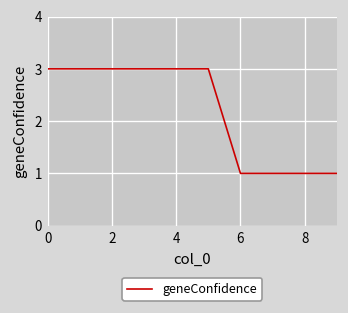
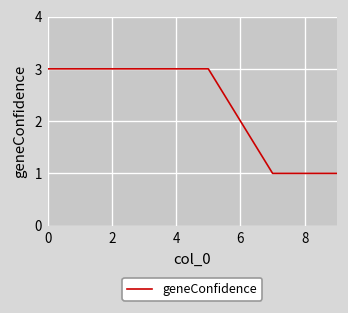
  {
    "0": 3,
    "2": 3,
    "4": 3,
-   "6": 1,
+   "6": 2,
    "8": 1
  }
